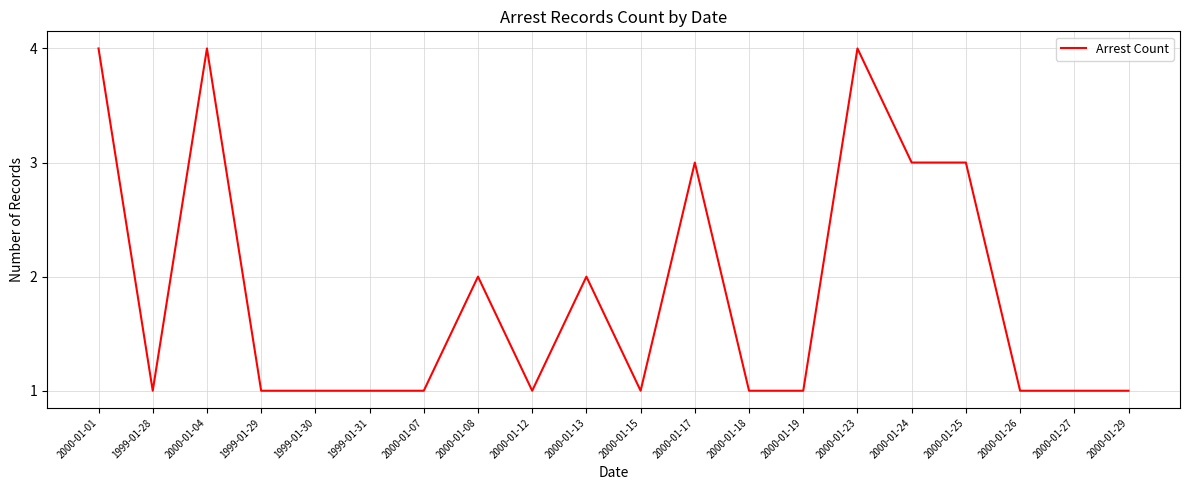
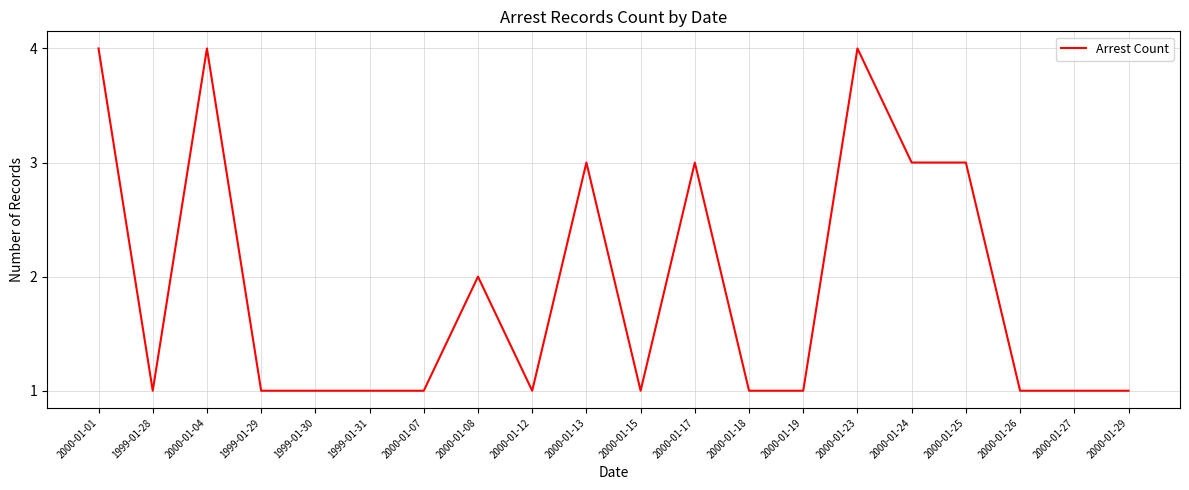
  {
    "2000-01-01": 4,
    "1999-01-28": 1,
    "2000-01-04": 4,
    "1999-01-29": 1,
    "1999-01-30": 1,
    "1999-01-31": 1,
    "2000-01-07": 1,
    "2000-01-08": 2,
    "2000-01-12": 1,
-   "2000-01-13": 2,
+   "2000-01-13": 3,
    "2000-01-15": 1,
    "2000-01-17": 3,
    "2000-01-18": 1,
    "2000-01-19": 1,
    "2000-01-23": 4,
    "2000-01-24": 3,
    "2000-01-25": 3,
    "2000-01-26": 1,
    "2000-01-27": 1,
    "2000-01-29": 1
  }
